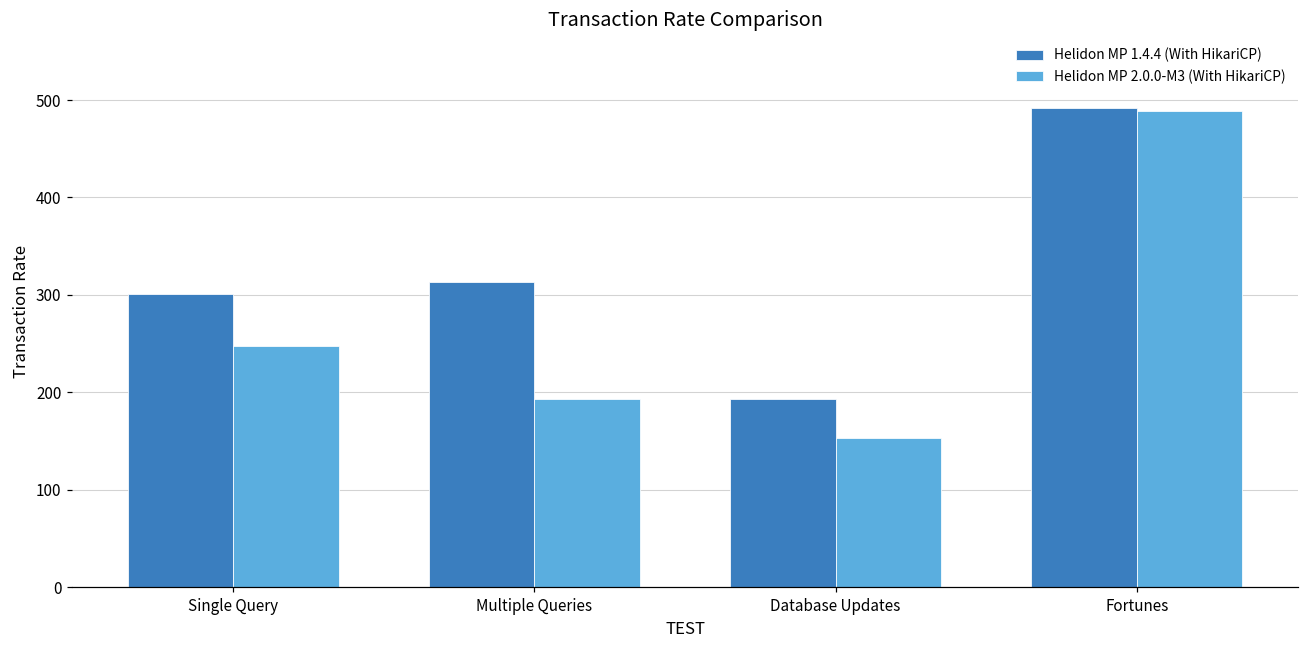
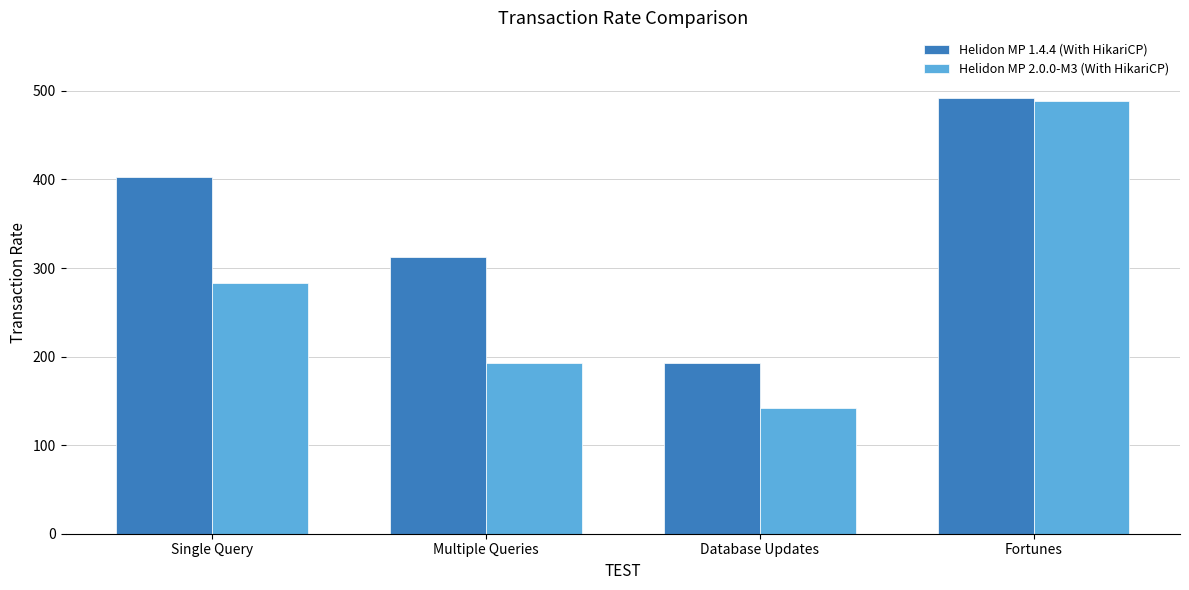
  {
    "Helidon MP 1.4.4 (With HikariCP)": {
-     "Single Query": 300,
+     "Single Query": 400,
      "Multiple Queries": 310,
      "Database Updates": 190,
      "Fortunes": 490
    },
    "Helidon MP 2.0.0-M3 (With HikariCP)": {
-     "Single Query": 250,
+     "Single Query": 280,
      "Multiple Queries": 190,
-     "Database Updates": 150,
+     "Database Updates": 140,
      "Fortunes": 490
    }
  }
